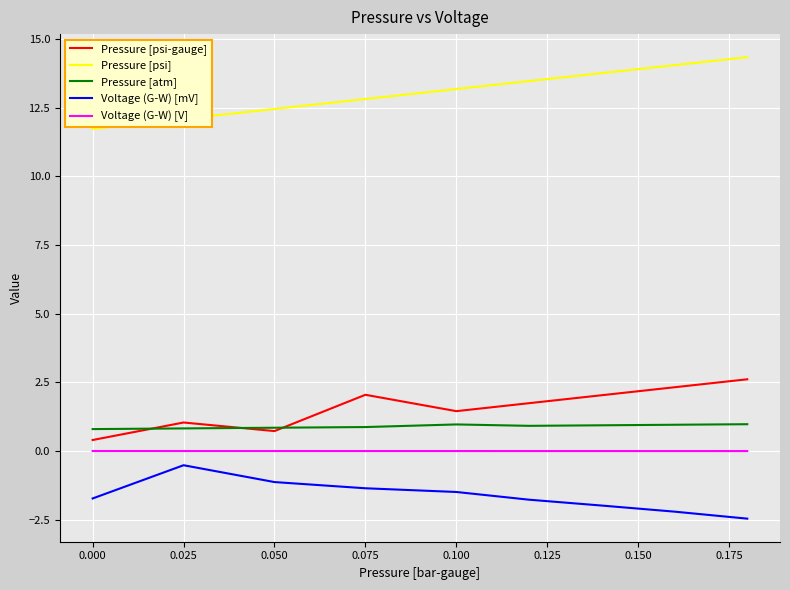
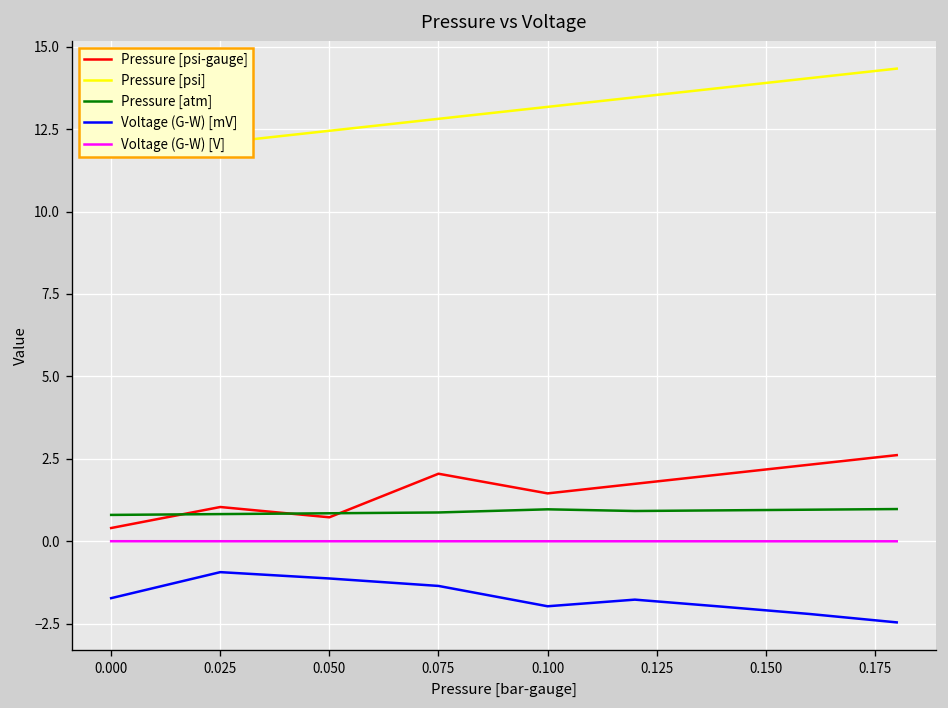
  {
    "Pressure [psi-gauge]": {
      "0.000": 0.4,
      "0.025": 1.0,
      "0.050": 0.7,
      "0.075": 2.0,
      "0.100": 1.5
    },
    "Pressure [psi]": {
      "0.000": 11.7,
      "0.050": 12.4,
      "0.075": 12.8,
      "0.100": 13.2
    },
    "Pressure [atm]": {
      "0.000": 0.8,
      "0.025": 0.8,
      "0.050": 0.8,
      "0.075": 0.9,
      "0.100": 1.0
    },
    "Voltage (G-W) [mV]": {
      "0.000": -1.7,
-     "0.025": -0.5,
+     "0.025": -0.9,
      "0.050": -1.1,
      "0.075": -1.4,
-     "0.100": -1.5
+     "0.100": -2.0
    },
    "Voltage (G-W) [V]": {
      "0.000": 0.0,
      "0.025": 0.0,
      "0.050": 0.0,
      "0.075": 0.0,
      "0.100": 0.0
    }
  }
